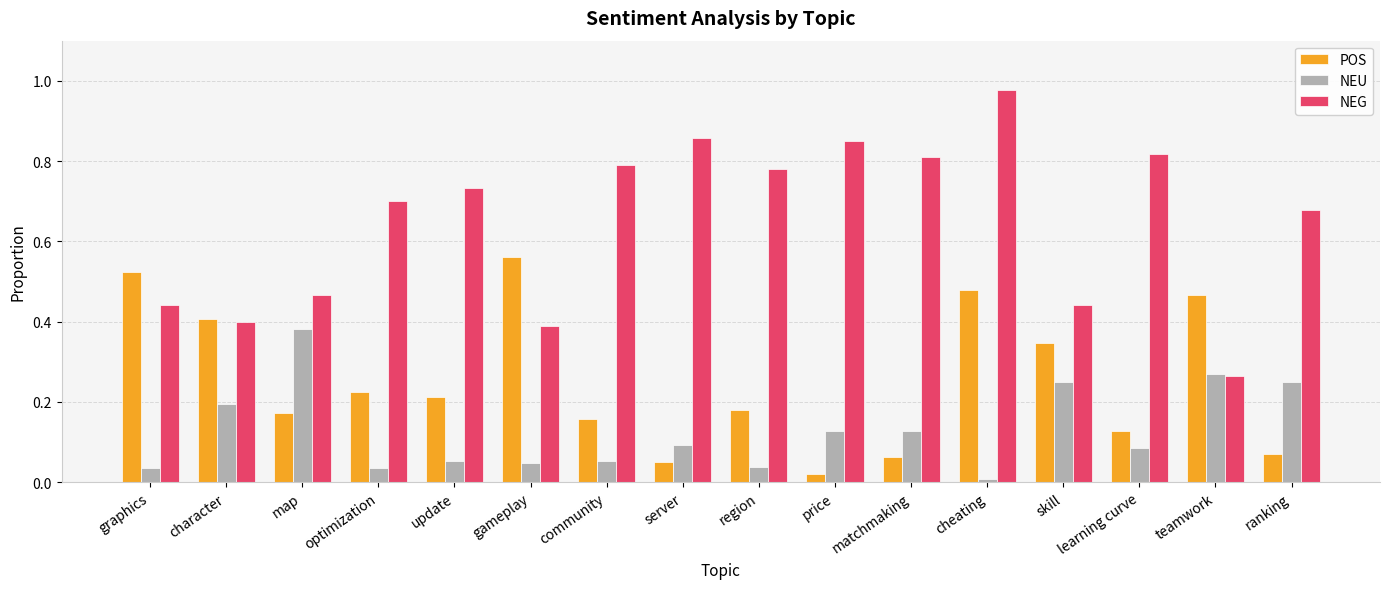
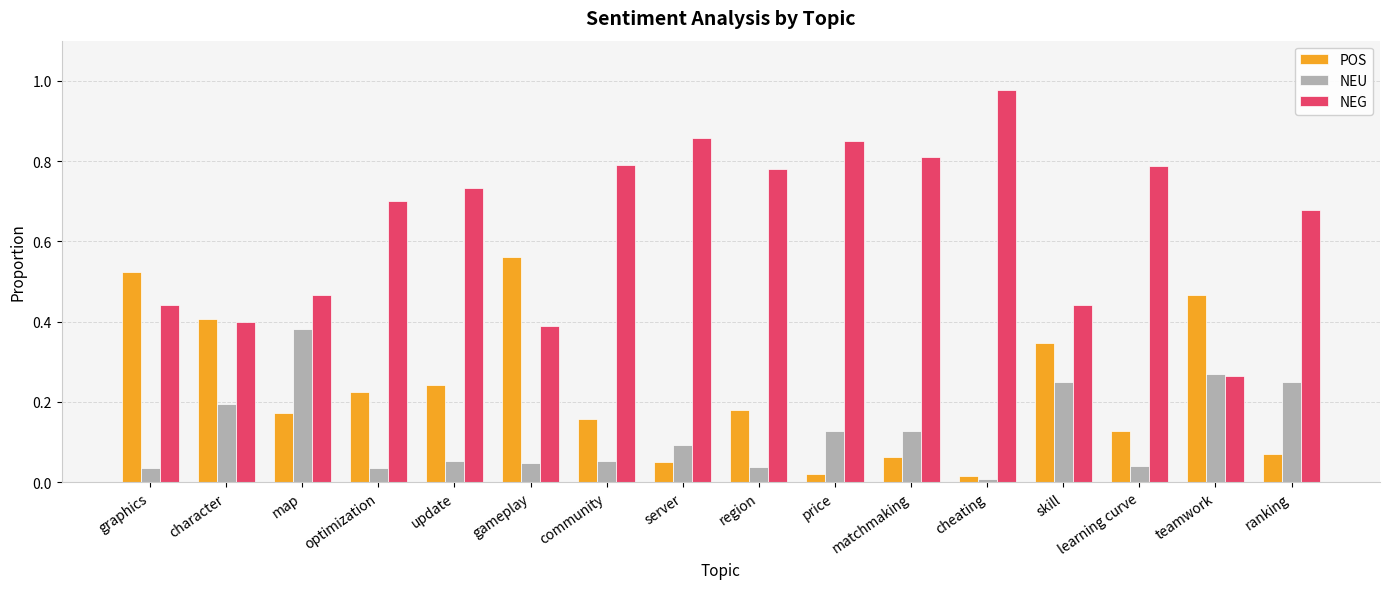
  {
    "POS": {
      "graphics": 0.52,
      "character": 0.41,
      "map": 0.17,
      "optimization": 0.23,
-     "update": 0.21,
+     "update": 0.24,
      "gameplay": 0.56,
      "community": 0.16,
      "server": 0.05,
      "region": 0.18,
      "price": 0.02,
      "matchmaking": 0.06,
-     "cheating": 0.48,
+     "cheating": 0.02,
      "skill": 0.35,
      "learning curve": 0.13,
      "teamwork": 0.47,
      "ranking": 0.07
    },
    "NEU": {
      "graphics": 0.03,
      "character": 0.19,
      "map": 0.38,
      "optimization": 0.04,
      "update": 0.05,
      "gameplay": 0.05,
      "community": 0.05,
      "server": 0.09,
      "region": 0.04,
      "price": 0.13,
      "matchmaking": 0.13,
      "cheating": 0.01,
      "skill": 0.25,
-     "learning curve": 0.08,
+     "learning curve": 0.04,
      "teamwork": 0.27,
      "ranking": 0.25
    },
    "NEG": {
      "graphics": 0.44,
      "character": 0.40,
      "map": 0.47,
      "optimization": 0.70,
      "update": 0.73,
      "gameplay": 0.39,
      "community": 0.79,
      "server": 0.86,
      "region": 0.78,
      "price": 0.85,
      "matchmaking": 0.81,
      "cheating": 0.98,
      "skill": 0.44,
-     "learning curve": 0.82,
+     "learning curve": 0.79,
      "teamwork": 0.26,
      "ranking": 0.68
    }
  }
